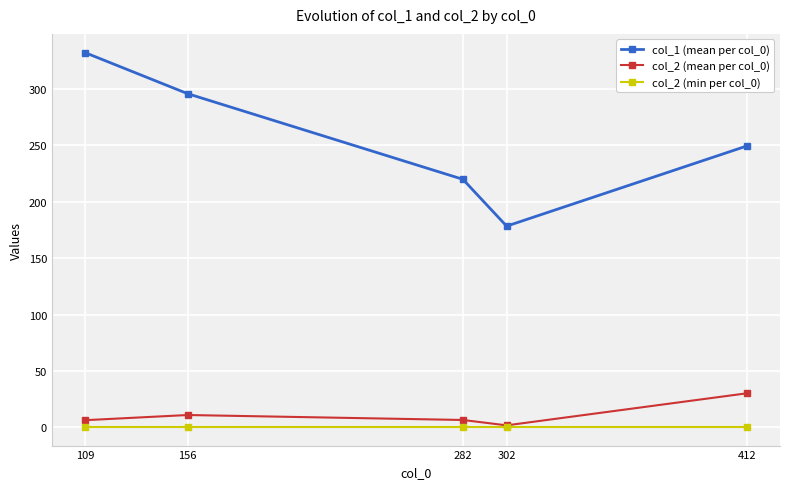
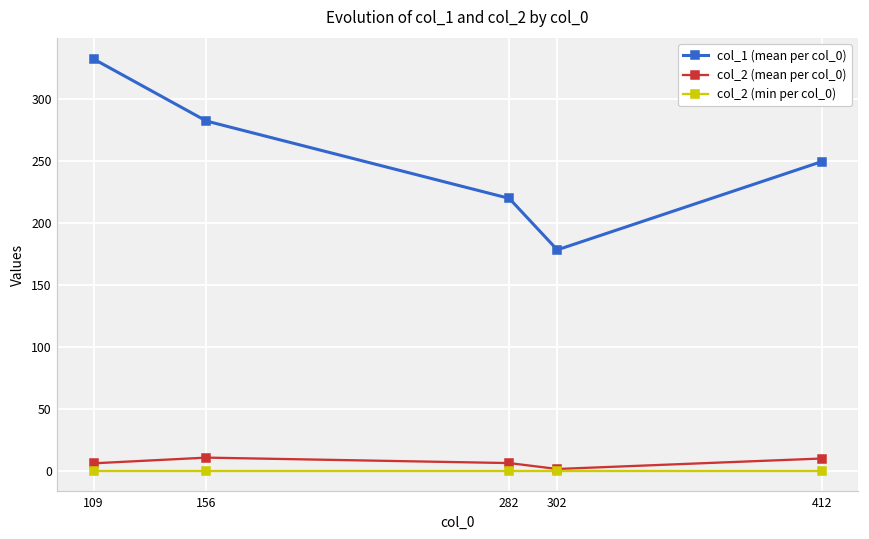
  {
    "col_1 (mean per col_0)": {
      "109": 332,
-     "156": 296,
+     "156": 282,
      "282": 220,
      "302": 178,
      "412": 249
    },
    "col_2 (mean per col_0)": {
      "109": 6,
      "156": 11,
      "282": 7,
-     "412": 30
+     "412": 10
    },
    "col_2 (min per col_0)": {
      "109": 1,
      "156": 1,
      "282": 1,
      "412": 1
    }
  }
